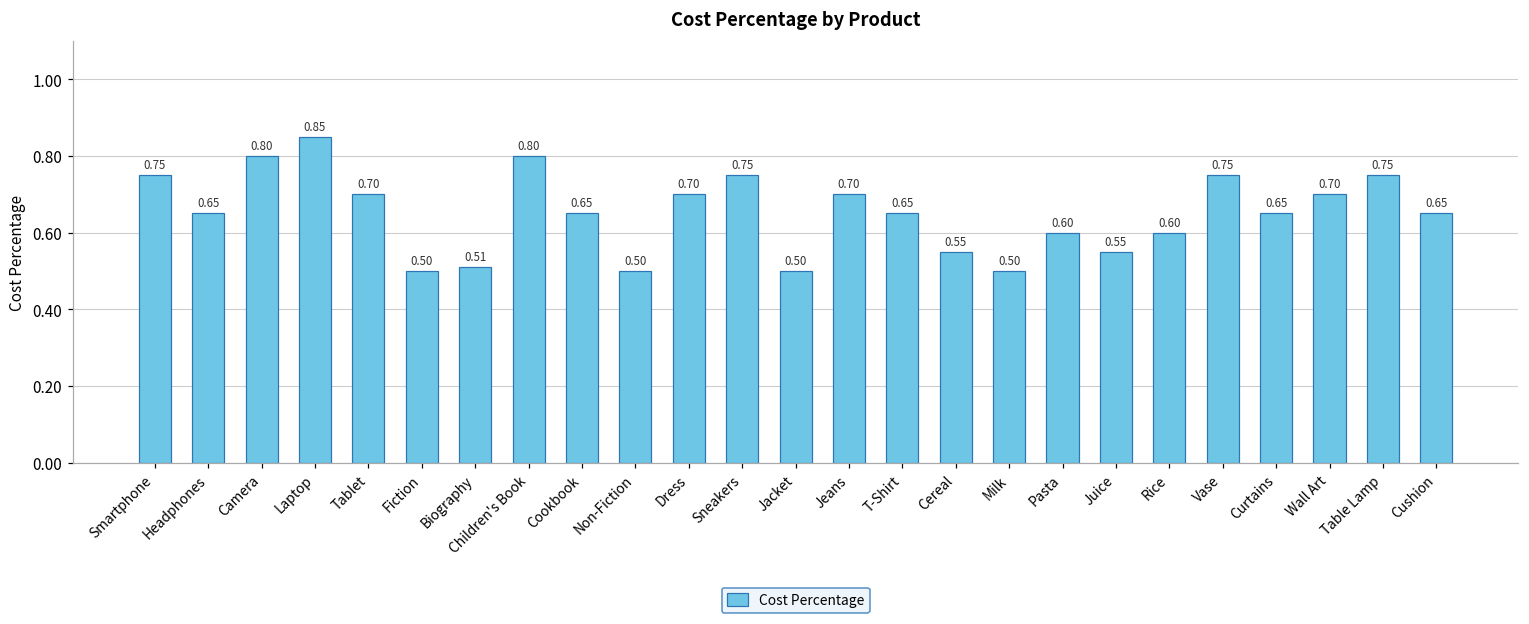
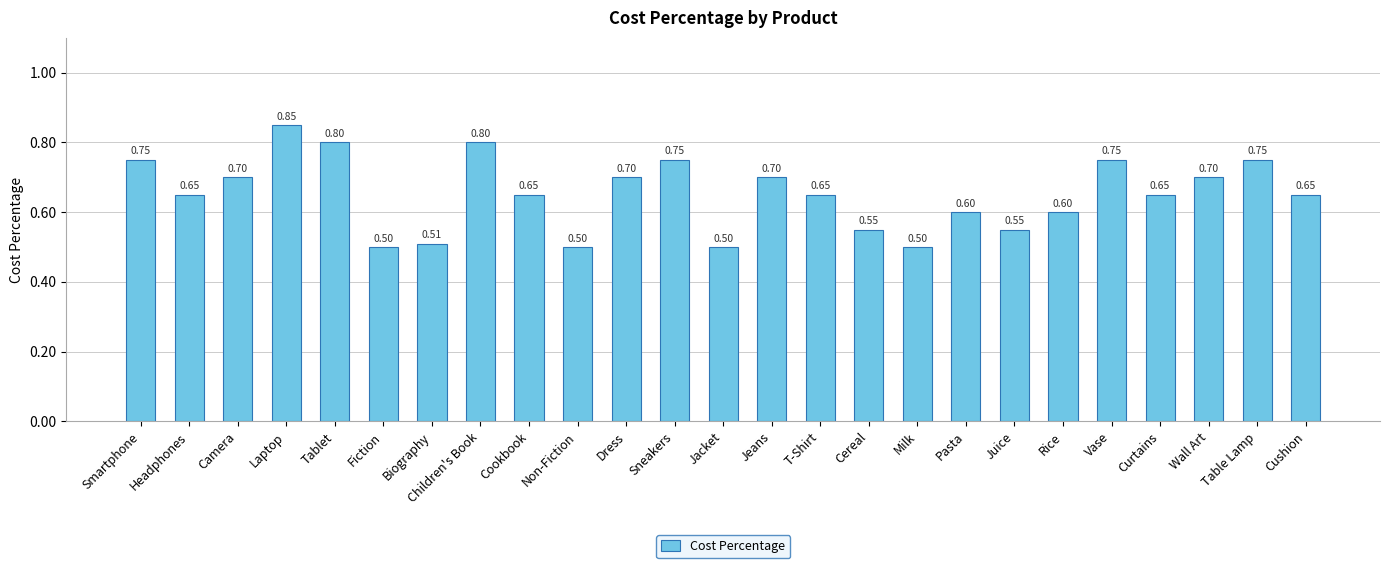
  {
    "Smartphone": 0.75,
    "Headphones": 0.65,
-   "Camera": 0.80,
+   "Camera": 0.70,
    "Laptop": 0.85,
-   "Tablet": 0.70,
+   "Tablet": 0.80,
    "Fiction": 0.50,
    "Biography": 0.51,
    "Children's Book": 0.80,
    "Cookbook": 0.65,
    "Non-Fiction": 0.50,
    "Dress": 0.70,
    "Sneakers": 0.75,
    "Jacket": 0.50,
    "Jeans": 0.70,
    "T-Shirt": 0.65,
    "Cereal": 0.55,
    "Milk": 0.50,
    "Pasta": 0.60,
    "Juice": 0.55,
    "Rice": 0.60,
    "Vase": 0.75,
    "Curtains": 0.65,
    "Wall Art": 0.70,
    "Table Lamp": 0.75,
    "Cushion": 0.65
  }
